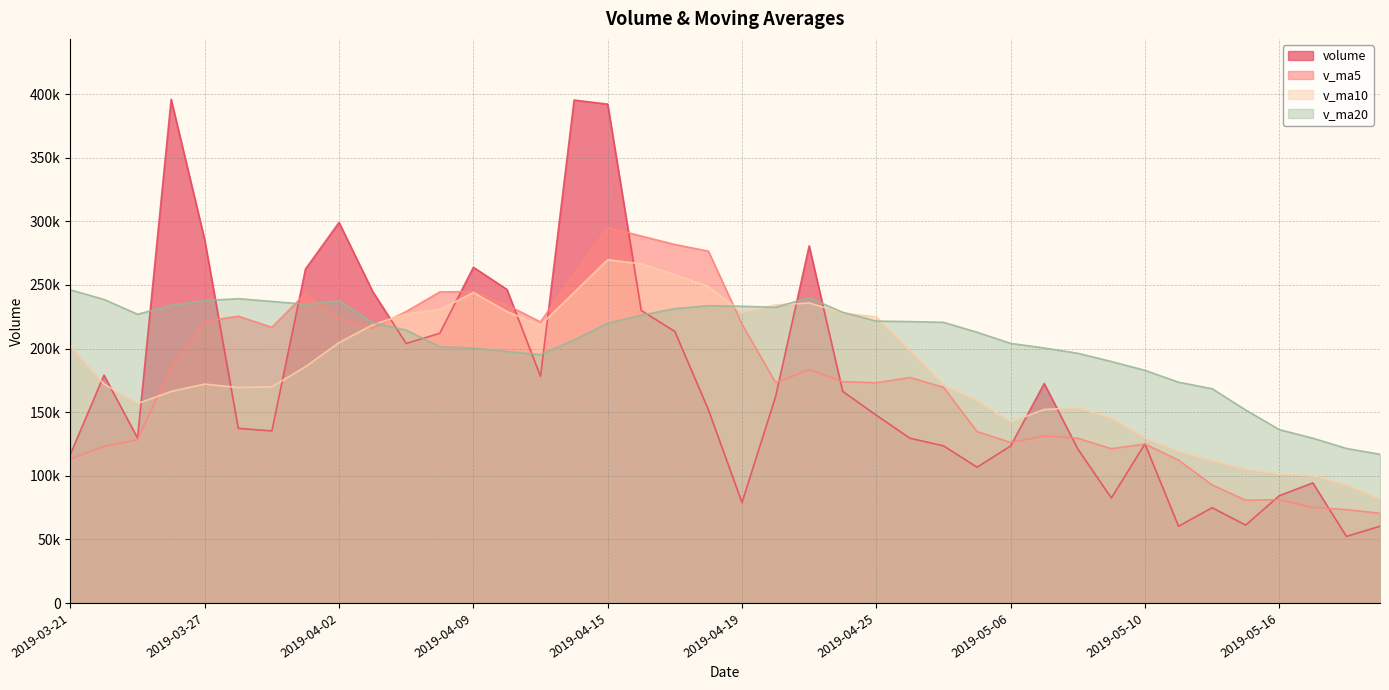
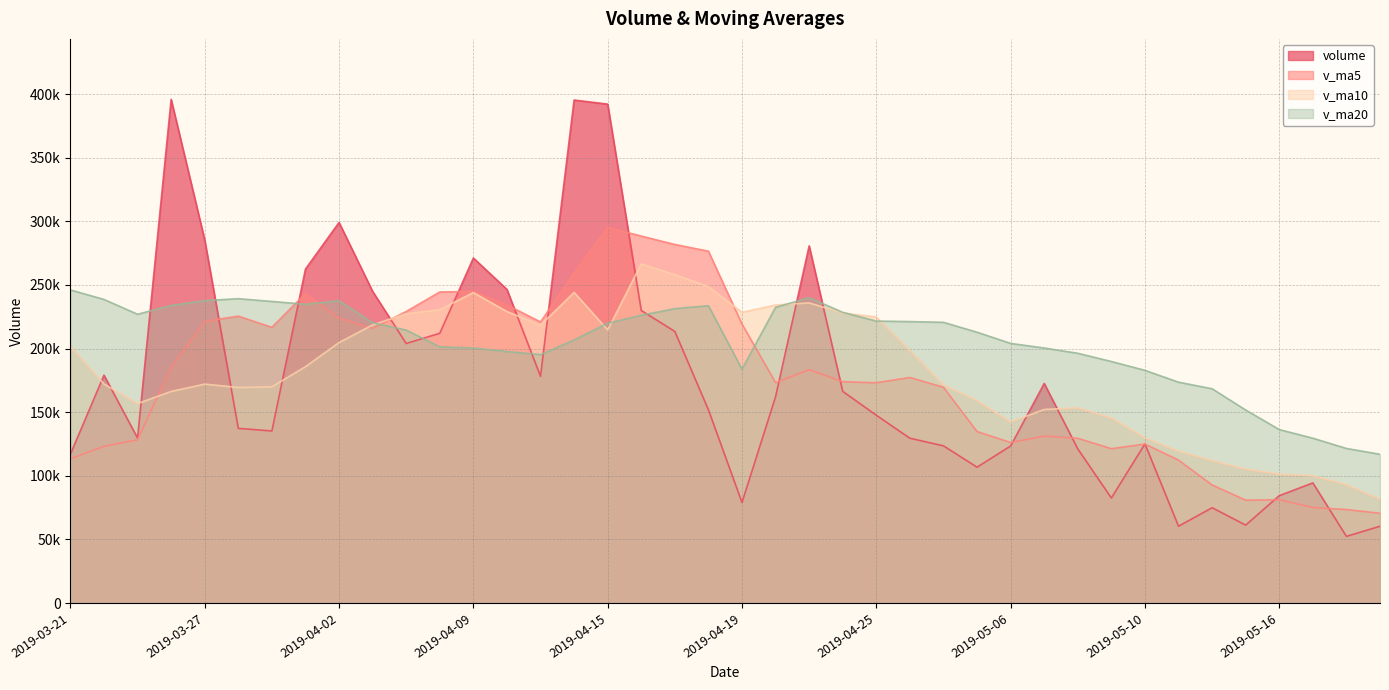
  {
    "volume": {
      "2019-03-21": 117000,
      "2019-03-27": 285000,
      "2019-04-02": 299000,
-     "2019-04-09": 264000,
+     "2019-04-09": 271000,
      "2019-04-15": 392000,
      "2019-04-19": 79000,
      "2019-04-25": 148000,
      "2019-05-06": 123000,
      "2019-05-16": 84000
    },
    "v_ma5": {
      "2019-03-21": 113000,
      "2019-03-27": 221000,
      "2019-04-02": 224000,
      "2019-04-15": 295000,
      "2019-04-19": 219000,
      "2019-04-25": 173000,
      "2019-05-06": 126000,
      "2019-05-16": 81000
    },
    "v_ma10": {
      "2019-03-21": 202000,
      "2019-03-27": 172000,
      "2019-04-02": 205000,
-     "2019-04-15": 270000,
+     "2019-04-15": 215000,
      "2019-04-19": 228000,
      "2019-04-25": 225000,
      "2019-05-06": 142000,
      "2019-05-10": 130000,
      "2019-05-16": 101000
    },
    "v_ma20": {
      "2019-03-21": 246000,
      "2019-03-27": 238000,
      "2019-04-02": 238000,
      "2019-04-09": 200000,
      "2019-04-15": 220000,
-     "2019-04-19": 233000,
+     "2019-04-19": 184000,
      "2019-04-25": 222000,
      "2019-05-06": 204000,
      "2019-05-10": 183000,
      "2019-05-16": 136000
    }
  }
